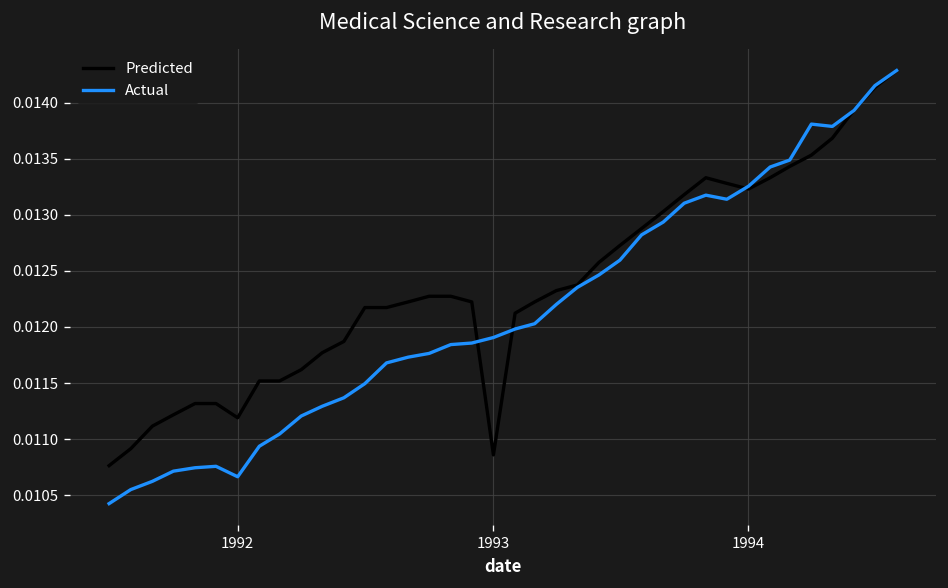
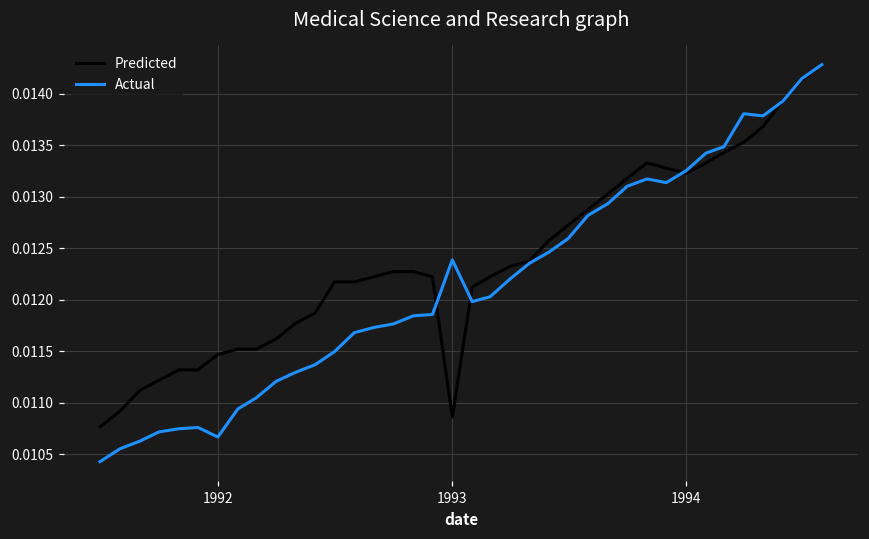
  {
    "Predicted": {
-     "1992": 0.0112,
+     "1992": 0.0115,
      "1993": 0.0109
    },
    "Actual": {
      "1992": 0.0107,
-     "1993": 0.0119
+     "1993": 0.0124
    }
  }
